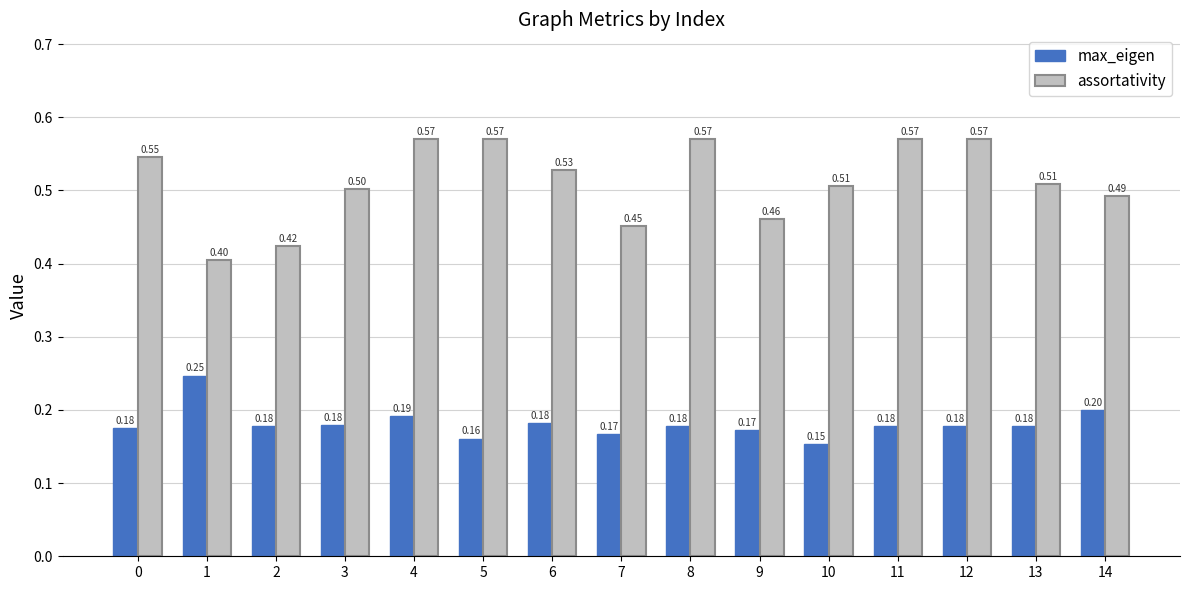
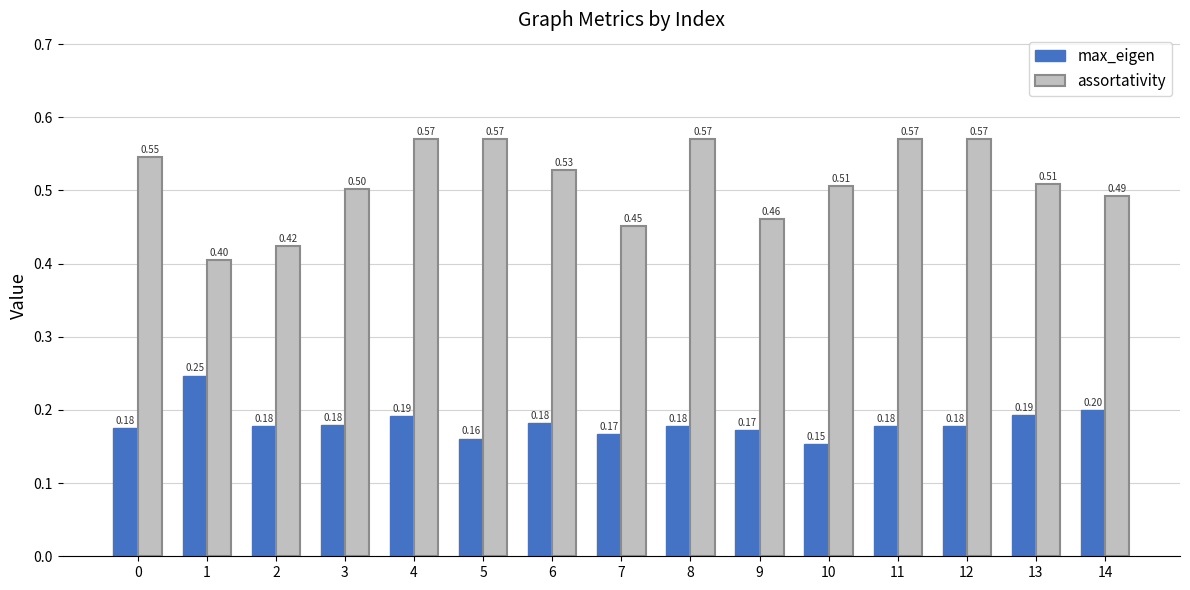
  {
    "max_eigen": {
      "0": 0.18,
      "1": 0.25,
      "2": 0.18,
      "3": 0.18,
      "4": 0.19,
      "5": 0.16,
      "6": 0.18,
      "7": 0.17,
      "8": 0.18,
      "9": 0.17,
      "10": 0.15,
      "11": 0.18,
      "12": 0.18,
-     "13": 0.18,
+     "13": 0.19,
      "14": 0.20
    },
    "assortativity": {
      "0": 0.55,
      "1": 0.40,
      "2": 0.42,
      "3": 0.50,
      "4": 0.57,
      "5": 0.57,
      "6": 0.53,
      "7": 0.45,
      "8": 0.57,
      "9": 0.46,
      "10": 0.51,
      "11": 0.57,
      "12": 0.57,
      "13": 0.51,
      "14": 0.49
    }
  }
